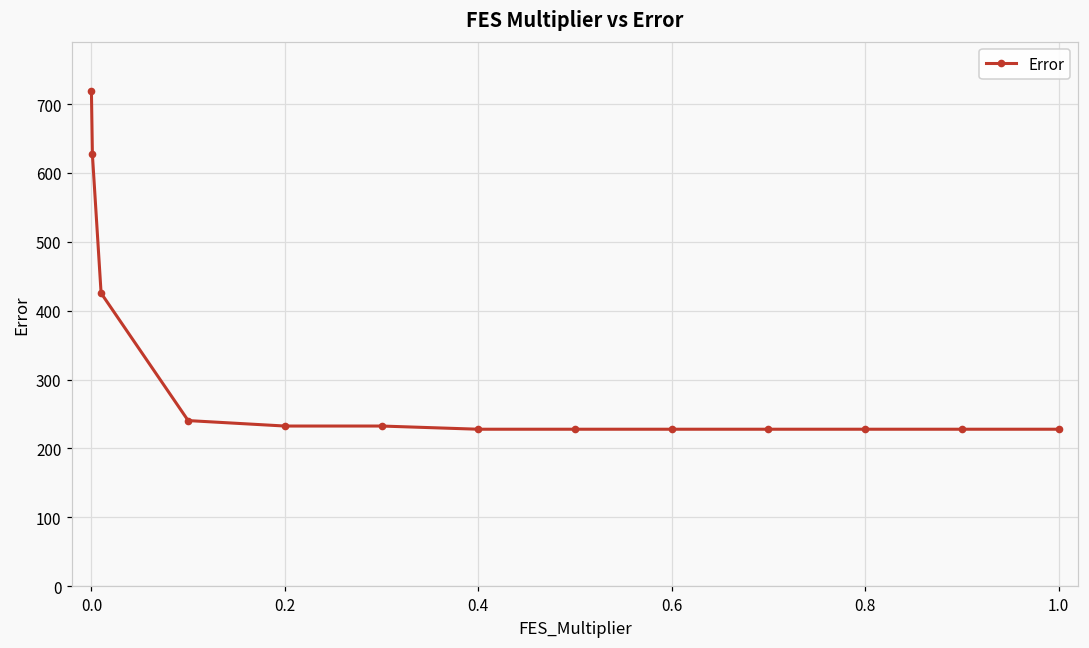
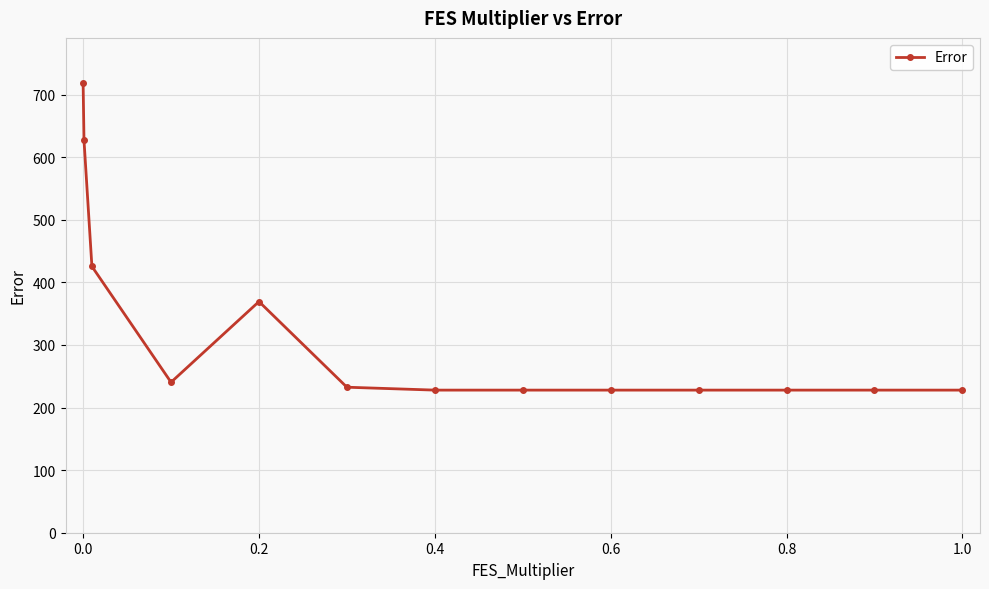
  {
    "0.0": 720,
-   "0.2": 230,
+   "0.2": 370,
    "0.4": 230,
    "0.6": 230,
    "0.8": 230,
    "1.0": 230
  }
